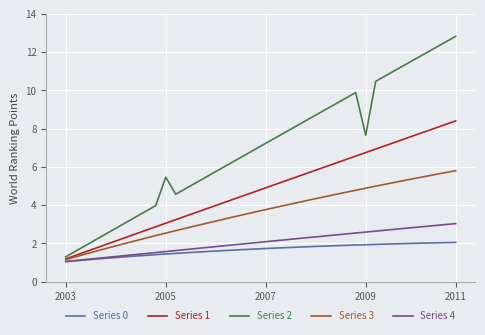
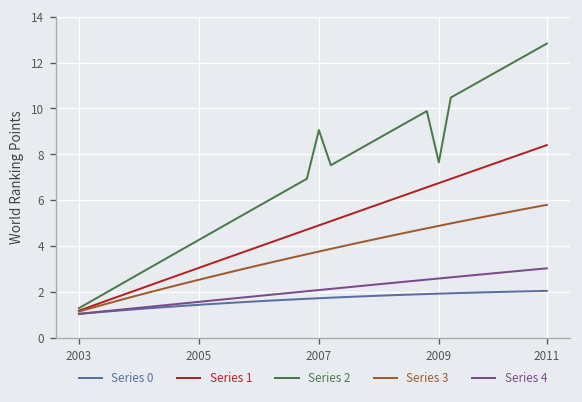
  {
    "Series 2": {
-     "2005": 5.5,
-     "2007": 7.2,
+     "2005": 4.3,
+     "2007": 9.1,
      "2009": 7.7,
      "2011": 12.8
    }
  }
